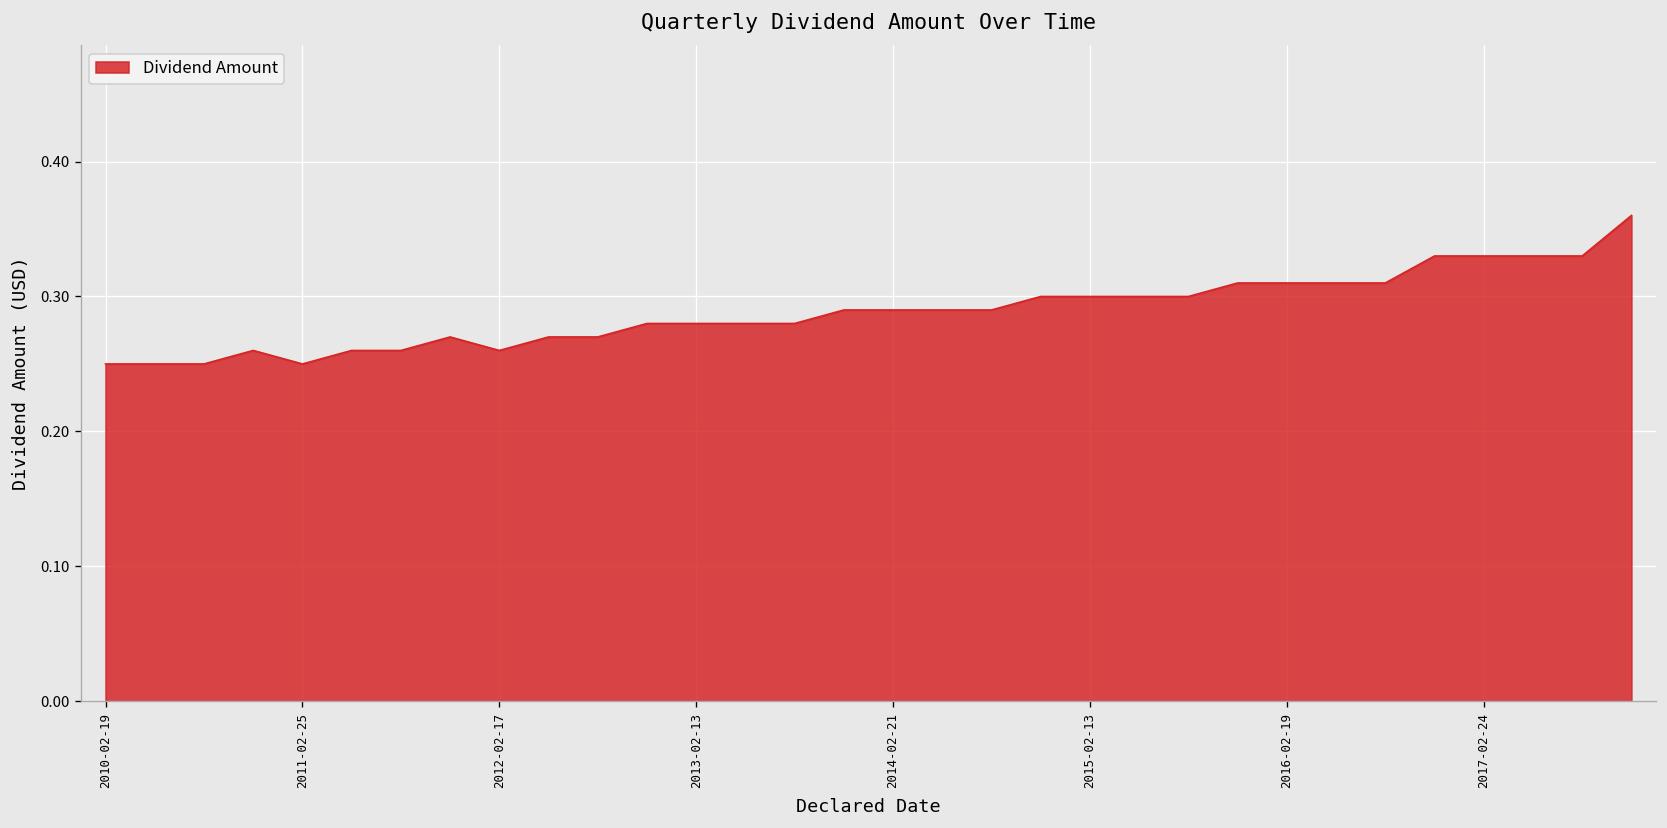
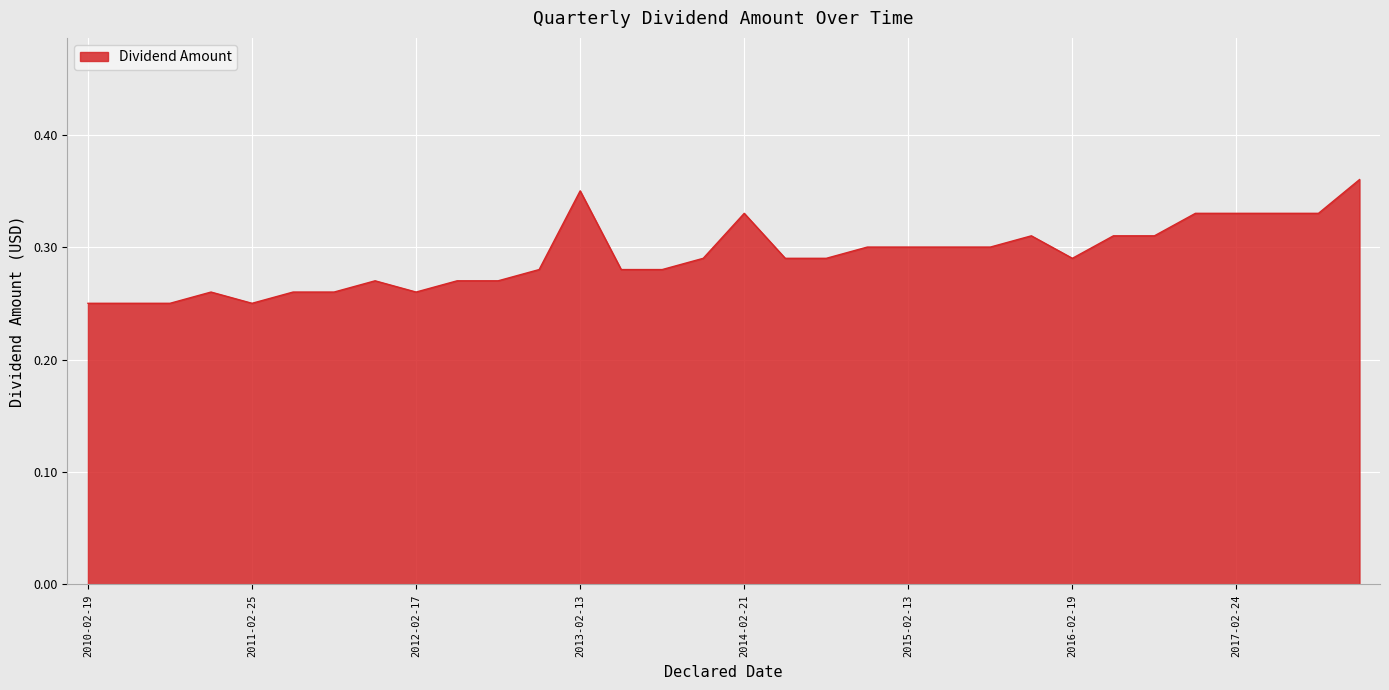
  {
    "2010-02-19": 0.25,
    "2011-02-25": 0.25,
    "2012-02-17": 0.26,
-   "2013-02-13": 0.28,
-   "2014-02-21": 0.29,
+   "2013-02-13": 0.35,
+   "2014-02-21": 0.33,
    "2015-02-13": 0.30,
-   "2016-02-19": 0.31,
+   "2016-02-19": 0.29,
    "2017-02-24": 0.33
  }
